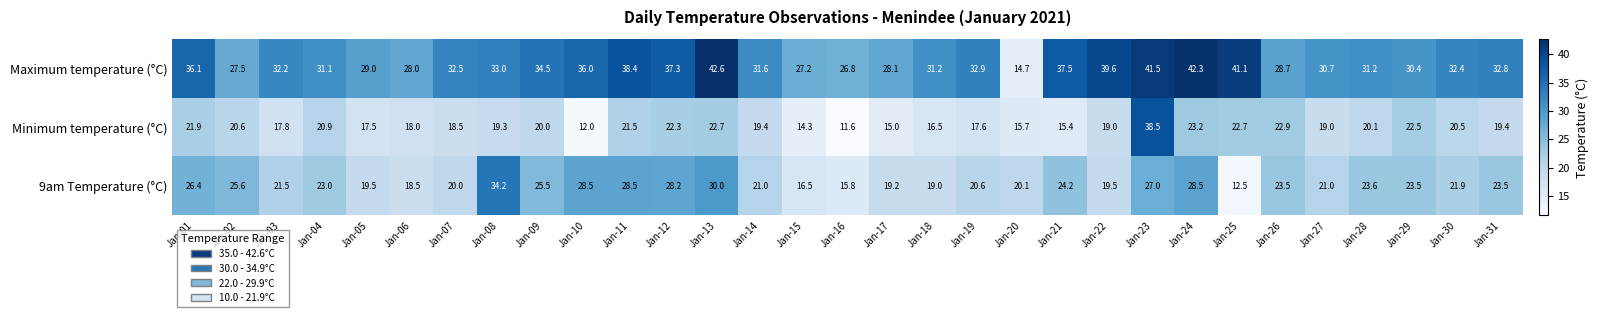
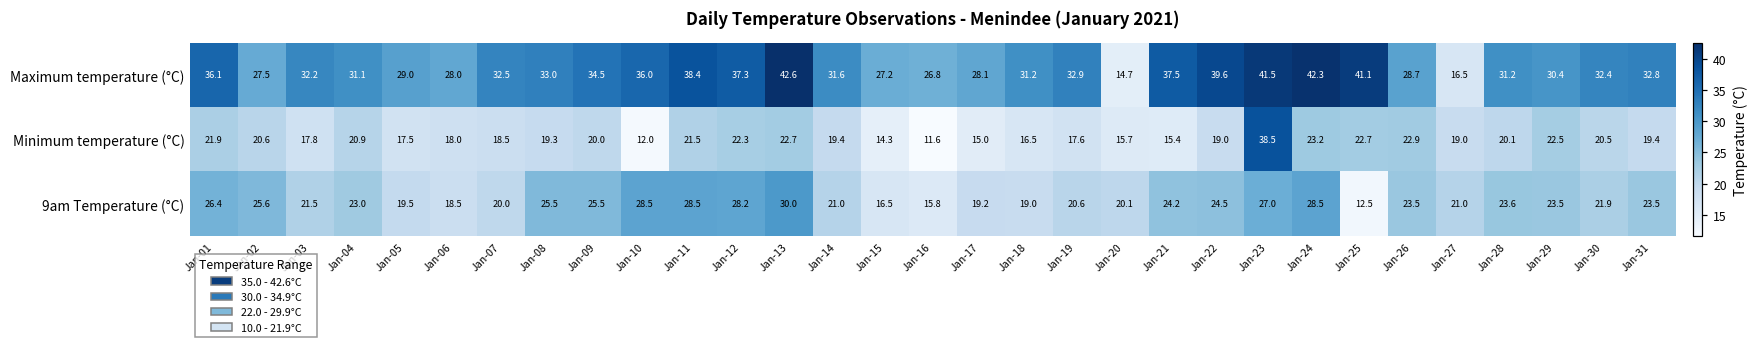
  {
    "Maximum temperature (°C)": {
      "Jan-01": 36.1,
      "Jan-02": 27.5,
      "Jan-03": 32.2,
      "Jan-04": 31.1,
      "Jan-05": 29.0,
      "Jan-06": 28.0,
      "Jan-07": 32.5,
      "Jan-08": 33.0,
      "Jan-09": 34.5,
      "Jan-10": 36.0,
      "Jan-11": 38.4,
      "Jan-12": 37.3,
      "Jan-13": 42.6,
      "Jan-14": 31.6,
      "Jan-15": 27.2,
      "Jan-16": 26.8,
      "Jan-17": 28.1,
      "Jan-18": 31.2,
      "Jan-19": 32.9,
      "Jan-20": 14.7,
      "Jan-21": 37.5,
      "Jan-22": 39.6,
      "Jan-23": 41.5,
      "Jan-24": 42.3,
      "Jan-25": 41.1,
      "Jan-26": 28.7,
-     "Jan-27": 30.7,
+     "Jan-27": 16.5,
      "Jan-28": 31.2,
      "Jan-29": 30.4,
      "Jan-30": 32.4,
      "Jan-31": 32.8
    },
    "Minimum temperature (°C)": {
      "Jan-01": 21.9,
      "Jan-02": 20.6,
      "Jan-03": 17.8,
      "Jan-04": 20.9,
      "Jan-05": 17.5,
      "Jan-06": 18.0,
      "Jan-07": 18.5,
      "Jan-08": 19.3,
      "Jan-09": 20.0,
      "Jan-10": 12.0,
      "Jan-11": 21.5,
      "Jan-12": 22.3,
      "Jan-13": 22.7,
      "Jan-14": 19.4,
      "Jan-15": 14.3,
      "Jan-16": 11.6,
      "Jan-17": 15.0,
      "Jan-18": 16.5,
      "Jan-19": 17.6,
      "Jan-20": 15.7,
      "Jan-21": 15.4,
      "Jan-22": 19.0,
      "Jan-23": 38.5,
      "Jan-24": 23.2,
      "Jan-25": 22.7,
      "Jan-26": 22.9,
      "Jan-27": 19.0,
      "Jan-28": 20.1,
      "Jan-29": 22.5,
      "Jan-30": 20.5,
      "Jan-31": 19.4
    },
    "9am Temperature (°C)": {
      "Jan-01": 26.4,
      "Jan-02": 25.6,
      "Jan-03": 21.5,
      "Jan-04": 23.0,
      "Jan-05": 19.5,
      "Jan-06": 18.5,
      "Jan-07": 20.0,
-     "Jan-08": 34.2,
+     "Jan-08": 25.5,
      "Jan-09": 25.5,
      "Jan-10": 28.5,
      "Jan-11": 28.5,
      "Jan-12": 28.2,
      "Jan-13": 30.0,
      "Jan-14": 21.0,
      "Jan-15": 16.5,
      "Jan-16": 15.8,
      "Jan-17": 19.2,
      "Jan-18": 19.0,
      "Jan-19": 20.6,
      "Jan-20": 20.1,
      "Jan-21": 24.2,
-     "Jan-22": 19.5,
+     "Jan-22": 24.5,
      "Jan-23": 27.0,
      "Jan-24": 28.5,
      "Jan-25": 12.5,
      "Jan-26": 23.5,
      "Jan-27": 21.0,
      "Jan-28": 23.6,
      "Jan-29": 23.5,
      "Jan-30": 21.9,
      "Jan-31": 23.5
    }
  }
